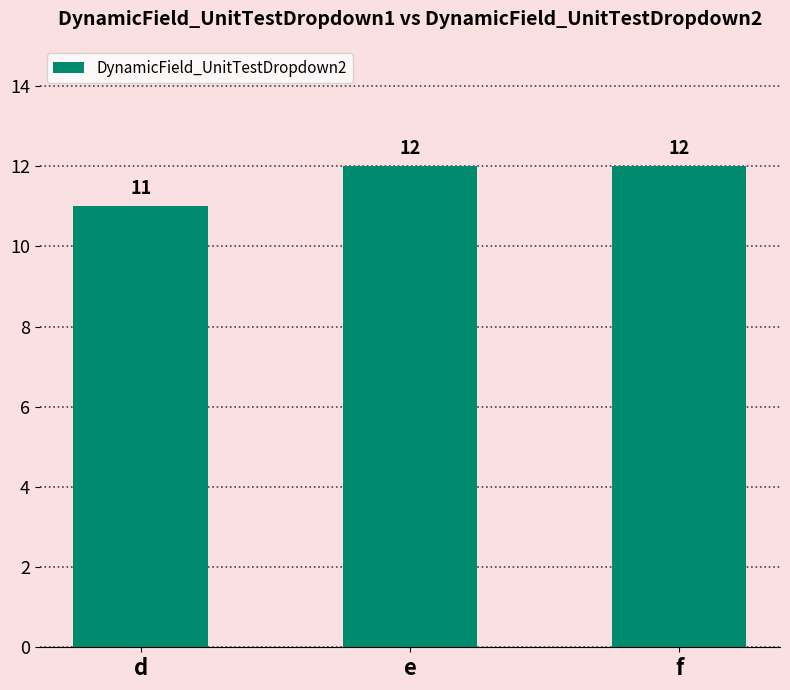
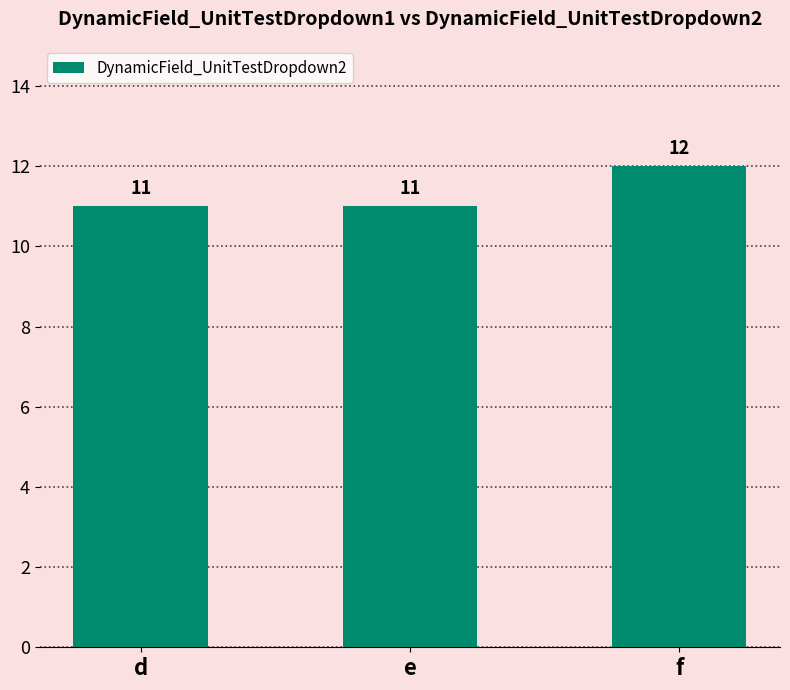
  {
    "d": 11,
-   "e": 12,
+   "e": 11,
    "f": 12
  }
